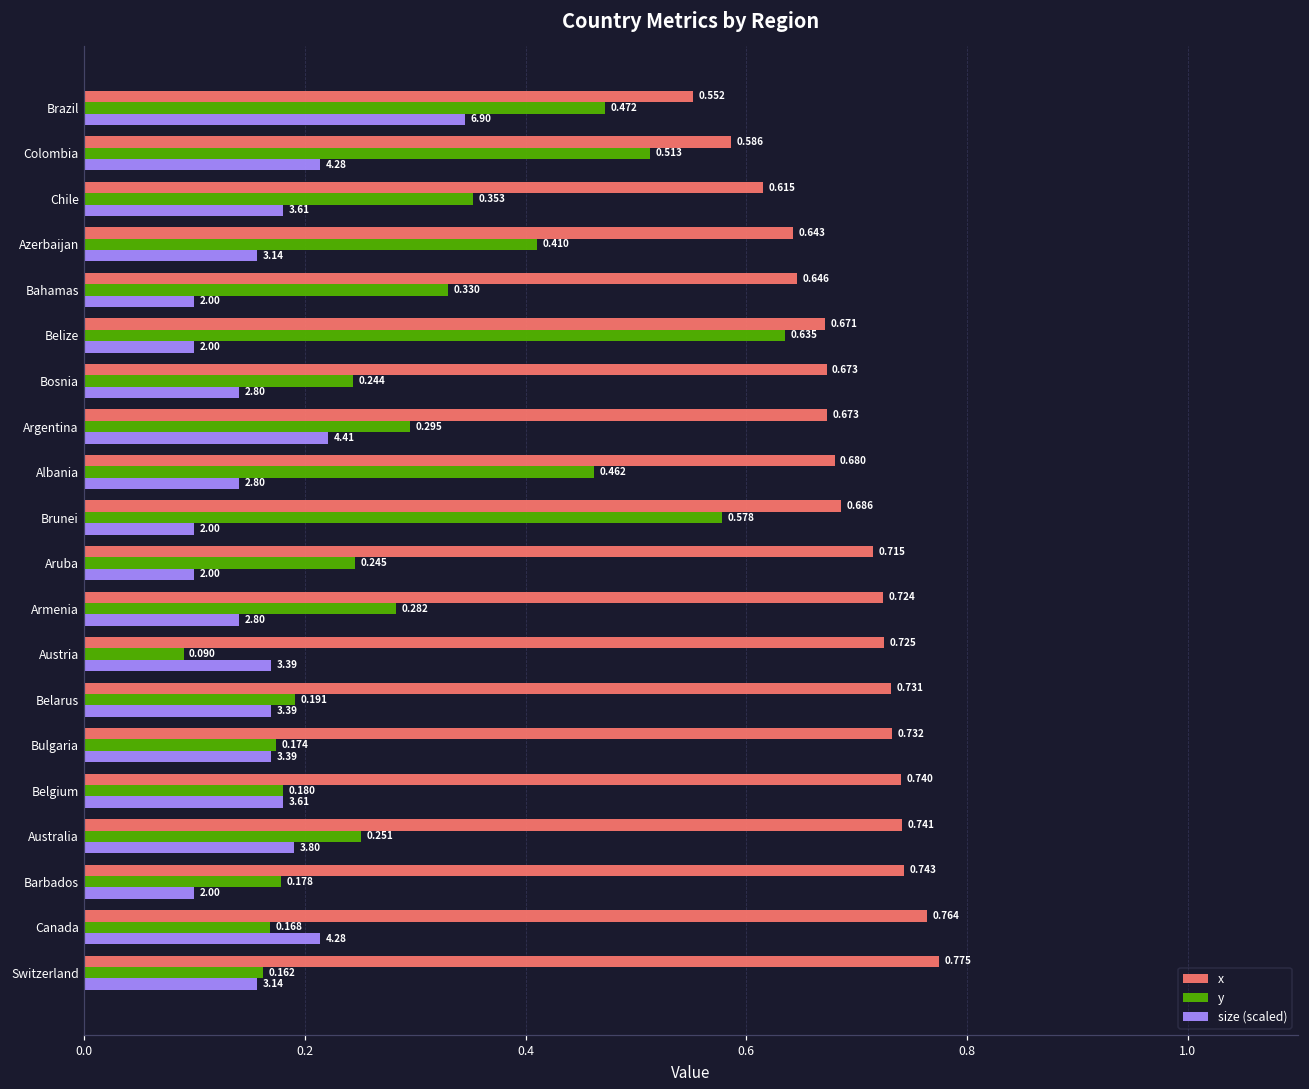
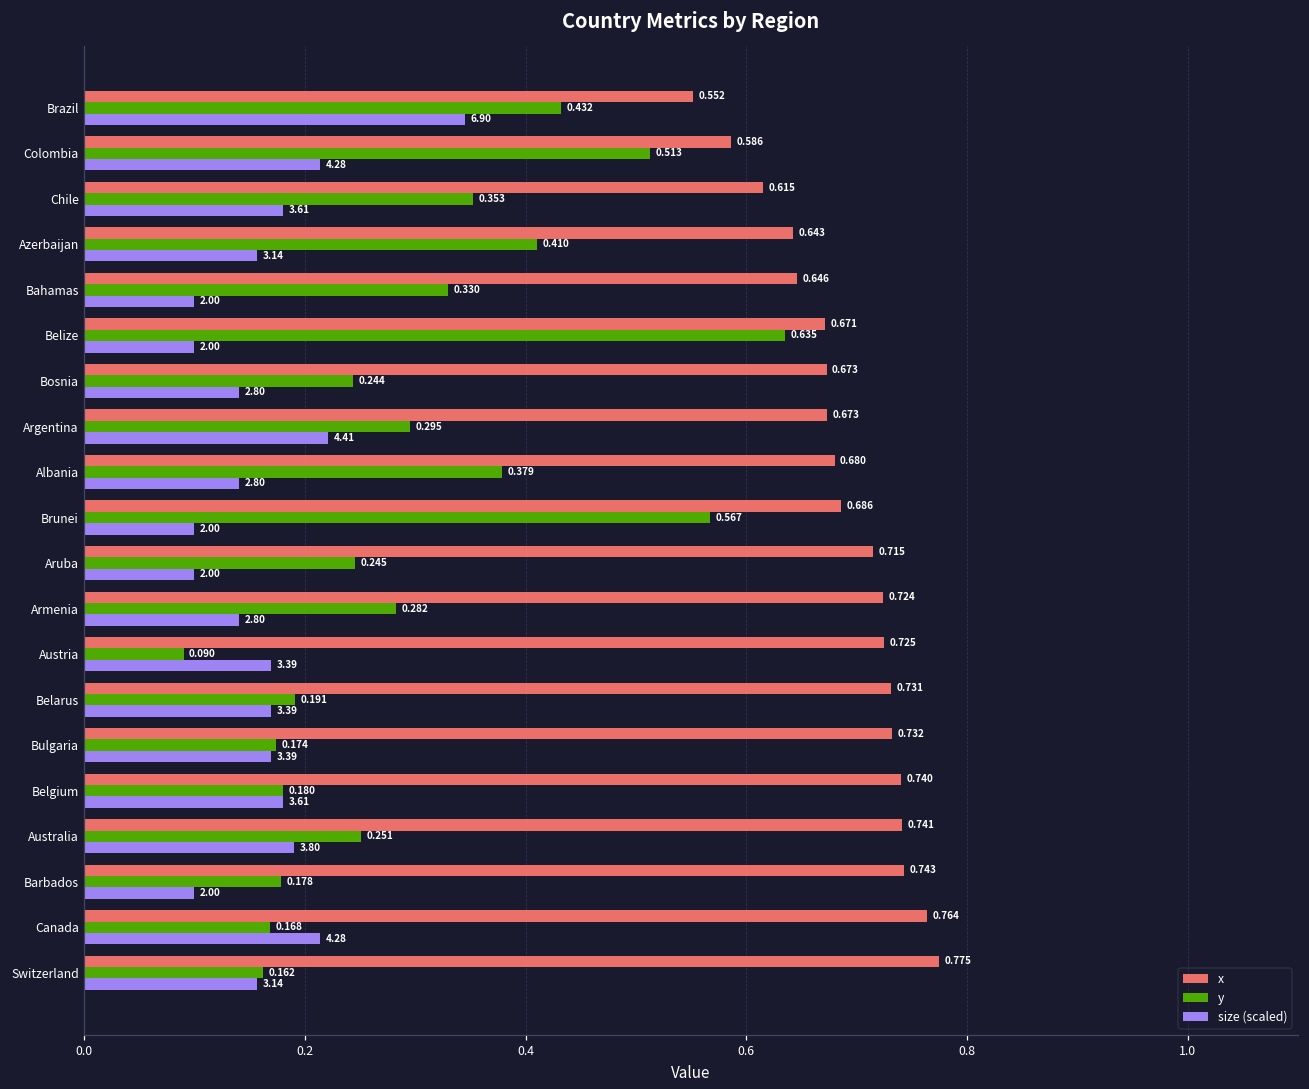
  {
    "x": {
      "Brazil": 0.552,
      "Colombia": 0.586,
      "Chile": 0.615,
      "Azerbaijan": 0.643,
      "Bahamas": 0.646,
      "Belize": 0.671,
      "Bosnia": 0.673,
      "Argentina": 0.673,
      "Albania": 0.680,
      "Brunei": 0.686,
      "Aruba": 0.715,
      "Armenia": 0.724,
      "Austria": 0.725,
      "Belarus": 0.731,
      "Bulgaria": 0.732,
      "Belgium": 0.740,
      "Australia": 0.741,
      "Barbados": 0.743,
      "Canada": 0.764,
      "Switzerland": 0.775
    },
    "y": {
-     "Brazil": 0.472,
+     "Brazil": 0.432,
      "Colombia": 0.513,
      "Chile": 0.353,
      "Azerbaijan": 0.410,
      "Bahamas": 0.330,
      "Belize": 0.635,
      "Bosnia": 0.244,
      "Argentina": 0.295,
-     "Albania": 0.462,
-     "Brunei": 0.578,
+     "Albania": 0.379,
+     "Brunei": 0.567,
      "Aruba": 0.245,
      "Armenia": 0.282,
      "Austria": 0.090,
      "Belarus": 0.191,
      "Bulgaria": 0.174,
      "Belgium": 0.180,
      "Australia": 0.251,
      "Barbados": 0.178,
      "Canada": 0.168,
      "Switzerland": 0.162
    }
  }
